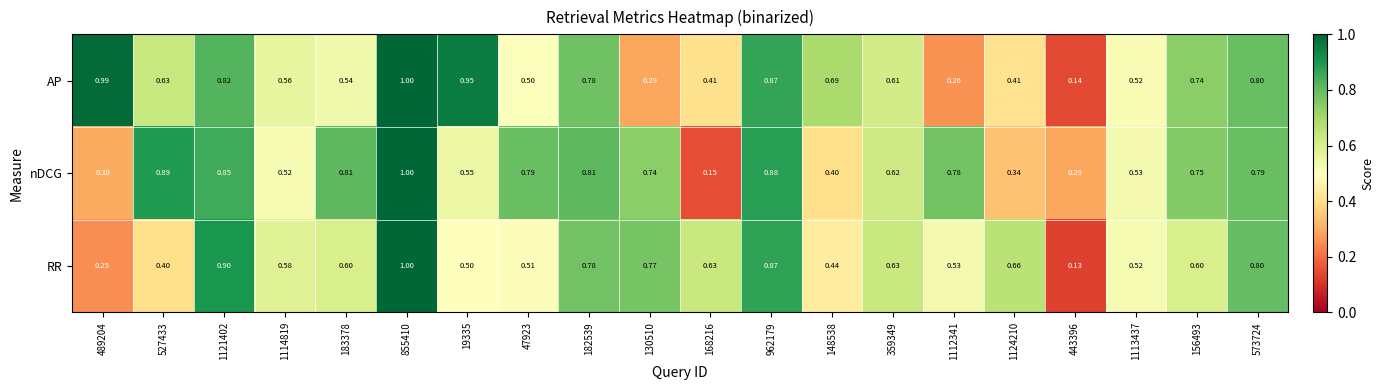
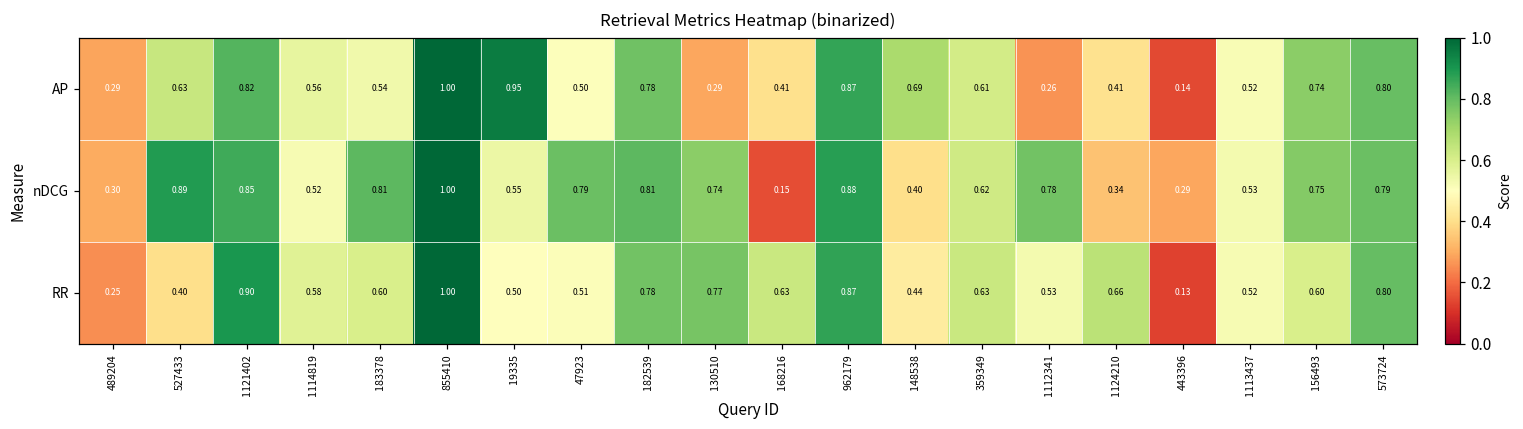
  {
    "AP": {
-     "489204": 0.99,
+     "489204": 0.29,
      "527433": 0.63,
      "1121402": 0.82,
      "1114819": 0.56,
      "183378": 0.54,
      "855410": 1.00,
      "19335": 0.95,
      "47923": 0.50,
      "182539": 0.78,
      "130510": 0.29,
      "168216": 0.41,
      "962179": 0.87,
      "148538": 0.69,
      "359349": 0.61,
      "1112341": 0.26,
      "1124210": 0.41,
      "443396": 0.14,
      "1113437": 0.52,
      "156493": 0.74,
      "573724": 0.80
    },
    "nDCG": {
      "489204": 0.30,
      "527433": 0.89,
      "1121402": 0.85,
      "1114819": 0.52,
      "183378": 0.81,
      "855410": 1.00,
      "19335": 0.55,
      "47923": 0.79,
      "182539": 0.81,
      "130510": 0.74,
      "168216": 0.15,
      "962179": 0.88,
      "148538": 0.40,
      "359349": 0.62,
      "1112341": 0.78,
      "1124210": 0.34,
      "443396": 0.29,
      "1113437": 0.53,
      "156493": 0.75,
      "573724": 0.79
    },
    "RR": {
      "489204": 0.25,
      "527433": 0.40,
      "1121402": 0.90,
      "1114819": 0.58,
      "183378": 0.60,
      "855410": 1.00,
      "19335": 0.50,
      "47923": 0.51,
      "182539": 0.78,
      "130510": 0.77,
      "168216": 0.63,
      "962179": 0.87,
      "148538": 0.44,
      "359349": 0.63,
      "1112341": 0.53,
      "1124210": 0.66,
      "443396": 0.13,
      "1113437": 0.52,
      "156493": 0.60,
      "573724": 0.80
    }
  }
